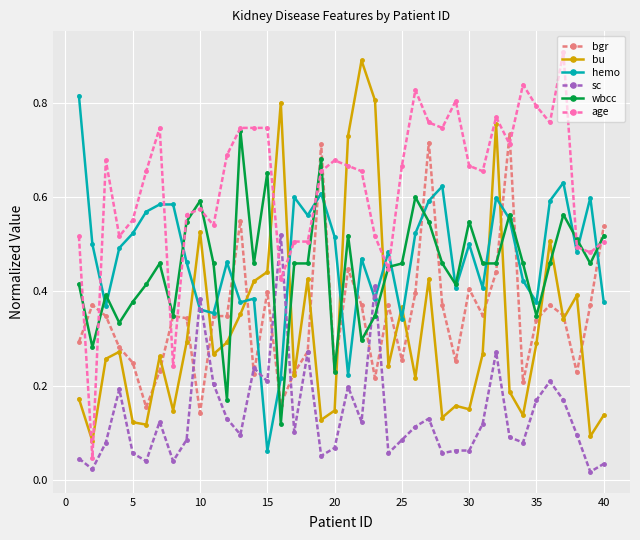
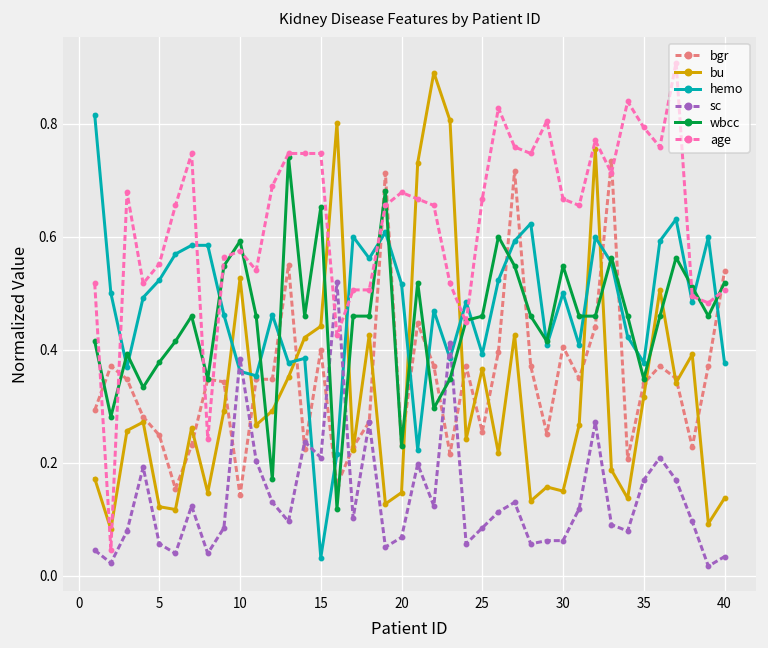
  {
    "bgr": {
      "5": 0.25,
      "10": 0.14,
      "15": 0.40,
      "25": 0.25,
      "30": 0.41,
      "35": 0.34,
      "40": 0.54
    },
    "bu": {
      "5": 0.12,
      "10": 0.53,
      "15": 0.44,
      "20": 0.15,
      "25": 0.37,
      "30": 0.15,
-     "35": 0.29,
+     "35": 0.32,
      "40": 0.14
    },
    "hemo": {
      "5": 0.52,
      "10": 0.36,
-     "15": 0.06,
+     "15": 0.03,
      "20": 0.52,
-     "25": 0.34,
+     "25": 0.39,
      "30": 0.50,
      "35": 0.38,
      "40": 0.38
    },
    "sc": {
      "5": 0.06,
      "10": 0.38,
      "15": 0.21,
      "20": 0.07,
      "25": 0.08,
      "30": 0.06,
      "35": 0.17,
      "40": 0.03
    },
    "wbcc": {
      "5": 0.38,
      "10": 0.59,
      "15": 0.65,
      "25": 0.46,
      "30": 0.55,
      "35": 0.35,
      "40": 0.52
    },
    "age": {
      "5": 0.55,
      "10": 0.57,
      "15": 0.75,
      "20": 0.68,
      "25": 0.67,
      "30": 0.67,
      "35": 0.79,
      "40": 0.51
    }
  }
